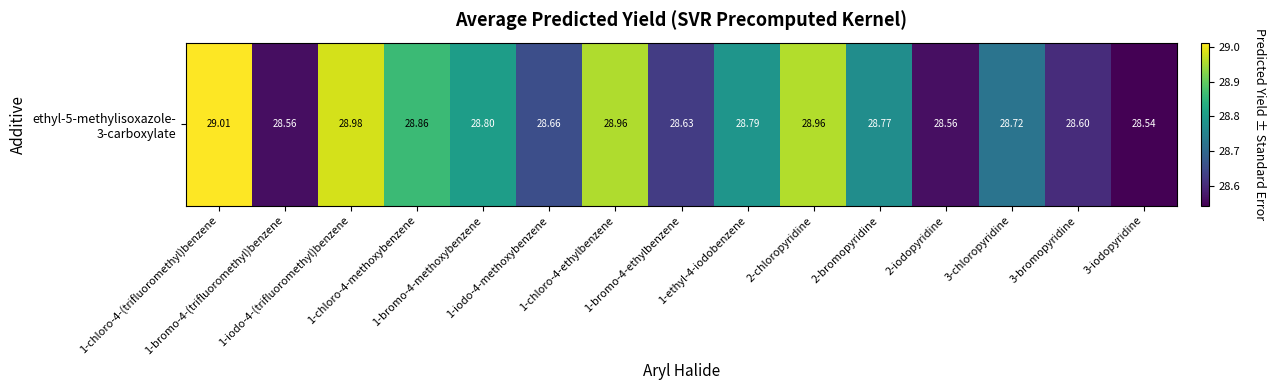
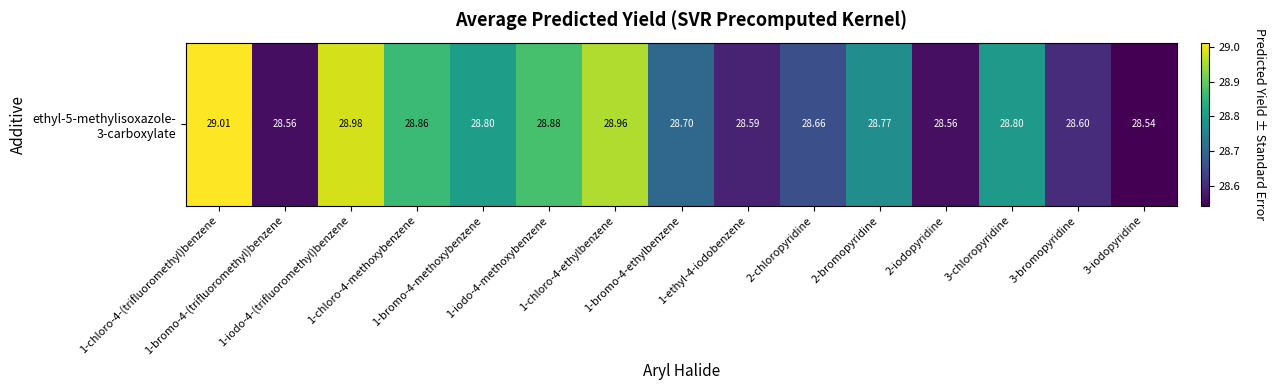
  {
    "ethyl-5-methylisoxazole- 3-carboxylate": {
      "1-chloro-4-(trifluoromethyl)benzene": 29.01,
      "1-bromo-4-(trifluoromethyl)benzene": 28.56,
      "1-iodo-4-(trifluoromethyl)benzene": 28.98,
      "1-chloro-4-methoxybenzene": 28.86,
      "1-bromo-4-methoxybenzene": 28.80,
-     "1-iodo-4-methoxybenzene": 28.66,
+     "1-iodo-4-methoxybenzene": 28.88,
      "1-chloro-4-ethylbenzene": 28.96,
-     "1-bromo-4-ethylbenzene": 28.63,
-     "1-ethyl-4-iodobenzene": 28.79,
-     "2-chloropyridine": 28.96,
+     "1-bromo-4-ethylbenzene": 28.70,
+     "1-ethyl-4-iodobenzene": 28.59,
+     "2-chloropyridine": 28.66,
      "2-bromopyridine": 28.77,
      "2-iodopyridine": 28.56,
-     "3-chloropyridine": 28.72,
+     "3-chloropyridine": 28.80,
      "3-bromopyridine": 28.60,
      "3-iodopyridine": 28.54
    }
  }
